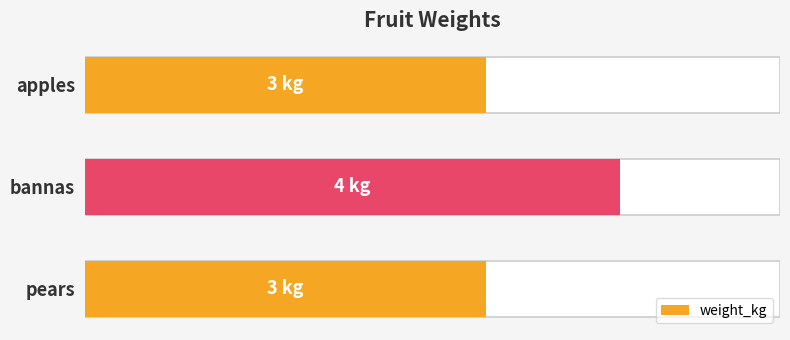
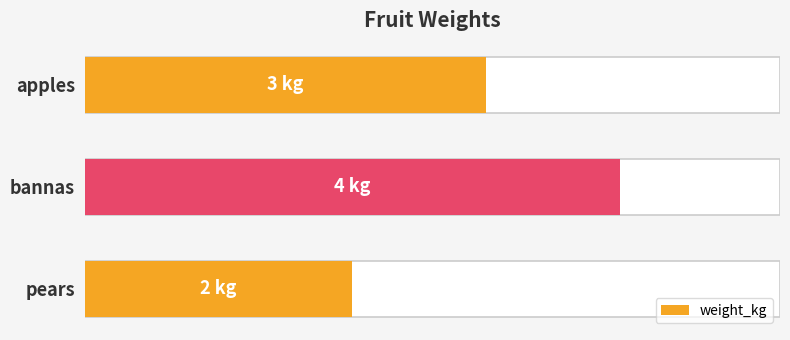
  {
    "weight_kg": {
-     "pears": 3
+     "pears": 2
    }
  }
